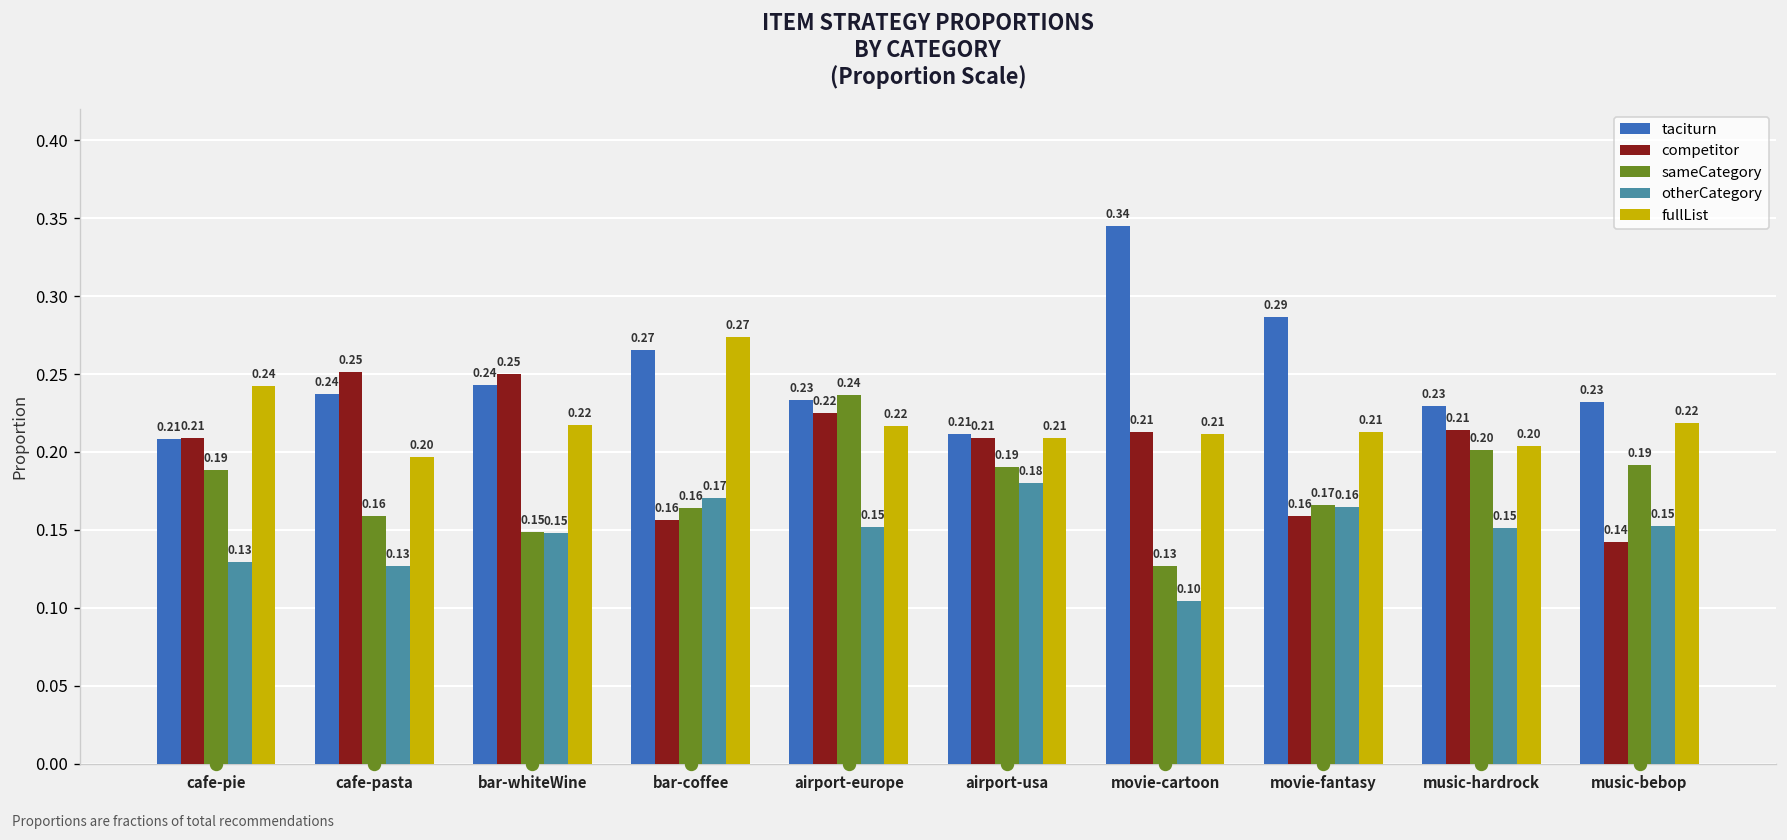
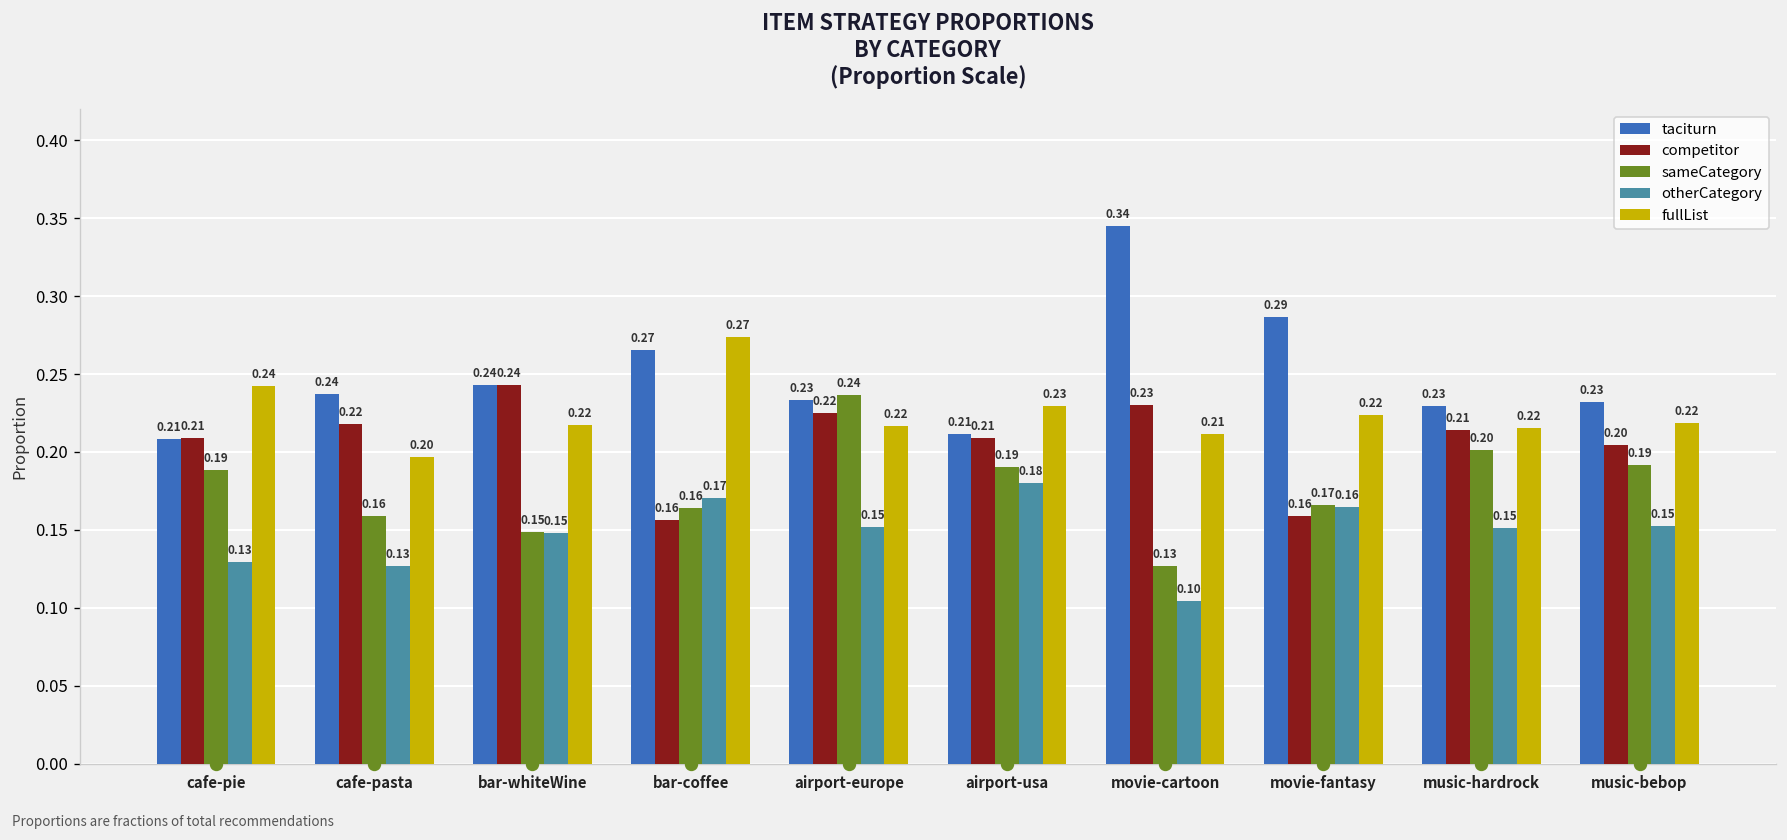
  {
    "competitor": {
      "cafe-pie": 0.21,
-     "cafe-pasta": 0.25,
-     "bar-whiteWine": 0.25,
+     "cafe-pasta": 0.22,
+     "bar-whiteWine": 0.24,
      "bar-coffee": 0.16,
      "airport-europe": 0.22,
      "airport-usa": 0.21,
-     "movie-cartoon": 0.21,
+     "movie-cartoon": 0.23,
      "movie-fantasy": 0.16,
      "music-hardrock": 0.21,
-     "music-bebop": 0.14
+     "music-bebop": 0.20
    },
    "fullList": {
      "cafe-pie": 0.24,
      "cafe-pasta": 0.20,
      "bar-whiteWine": 0.22,
      "bar-coffee": 0.27,
      "airport-europe": 0.22,
-     "airport-usa": 0.21,
+     "airport-usa": 0.23,
      "movie-cartoon": 0.21,
-     "movie-fantasy": 0.21,
-     "music-hardrock": 0.20,
+     "movie-fantasy": 0.22,
+     "music-hardrock": 0.22,
      "music-bebop": 0.22
    }
  }
